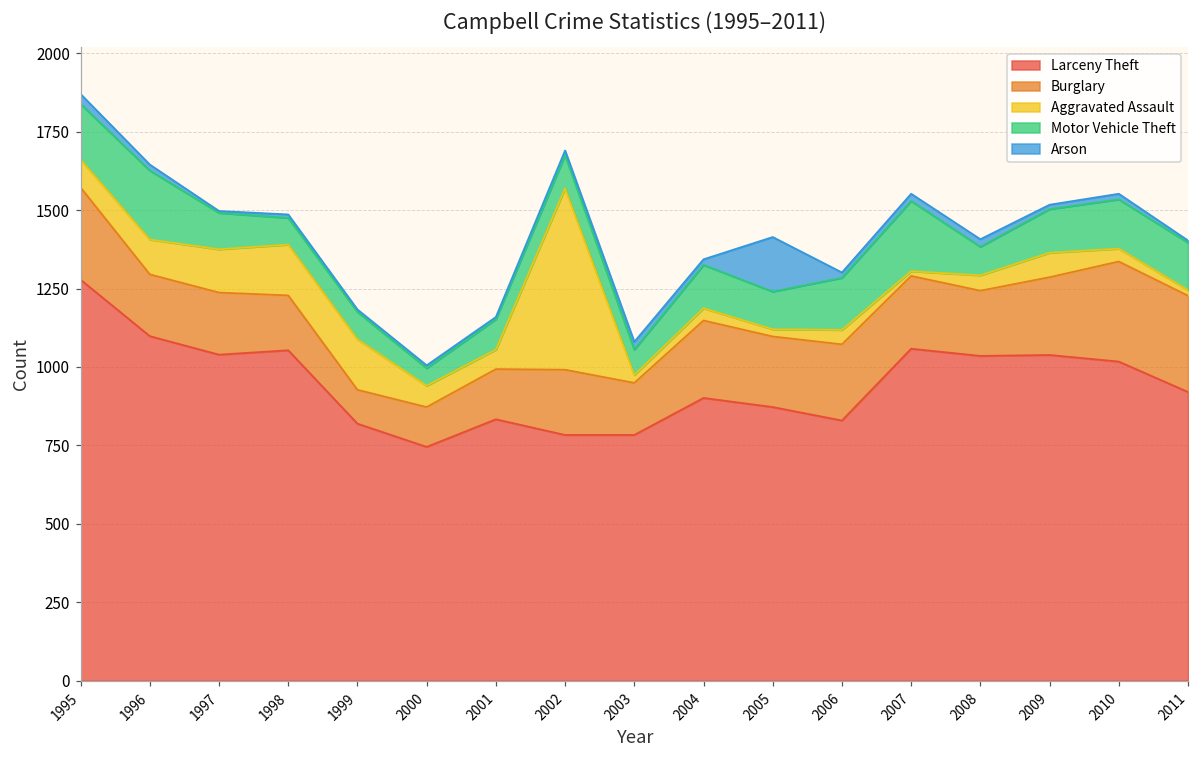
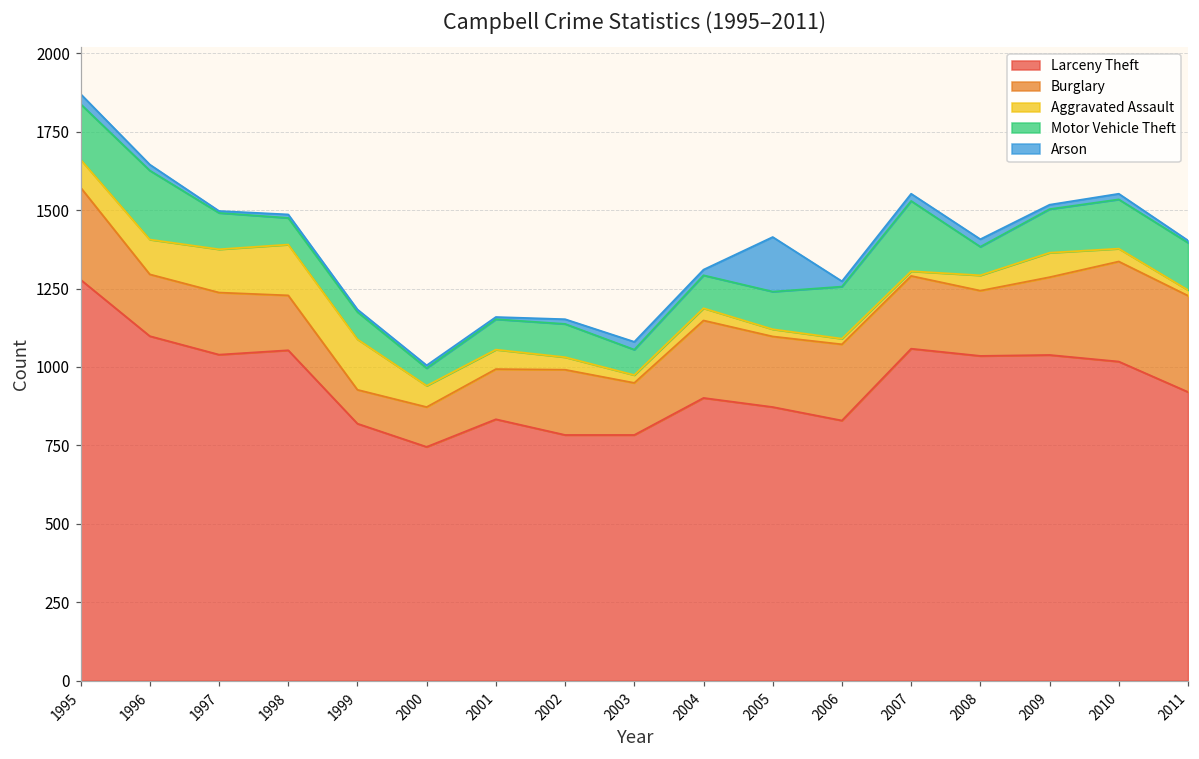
  {
    "Aggravated Assault": {
      "1995": 90,
      "1996": 110,
      "1997": 140,
      "1998": 160,
      "1999": 160,
      "2000": 70,
      "2001": 60,
-     "2002": 580,
+     "2002": 40,
      "2003": 30,
      "2004": 40,
      "2005": 20,
-     "2006": 50,
+     "2006": 20,
      "2007": 20,
      "2008": 50,
      "2009": 80,
      "2010": 40,
      "2011": 20
    },
    "Motor Vehicle Theft": {
      "1995": 180,
      "1996": 220,
      "1998": 90,
      "2000": 60,
      "2002": 110,
      "2003": 80,
-     "2004": 140,
+     "2004": 110,
      "2005": 120,
      "2006": 170,
      "2007": 220,
      "2008": 90,
      "2009": 140,
      "2010": 160
    },
    "Arson": {
      "1995": 30,
      "1996": 20,
      "1998": 10,
      "2000": 10,
      "2002": 20,
      "2003": 30,
      "2004": 20,
      "2005": 170,
      "2006": 20,
      "2007": 20,
      "2008": 20,
      "2009": 10,
      "2010": 20
    }
  }
